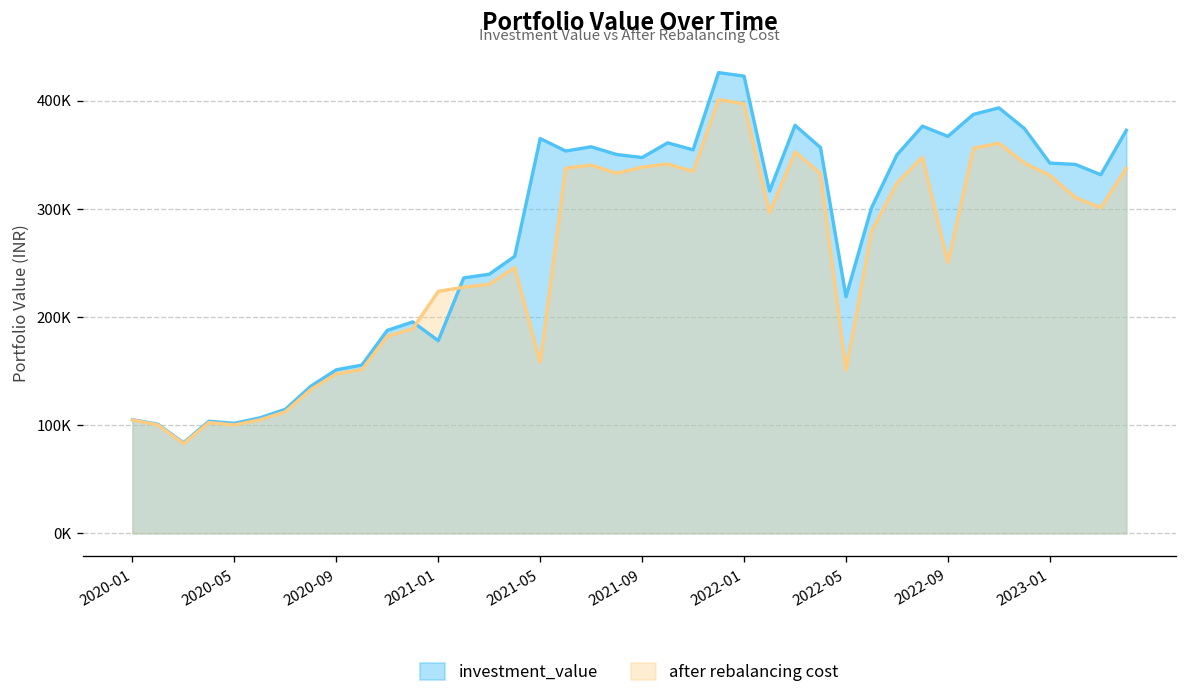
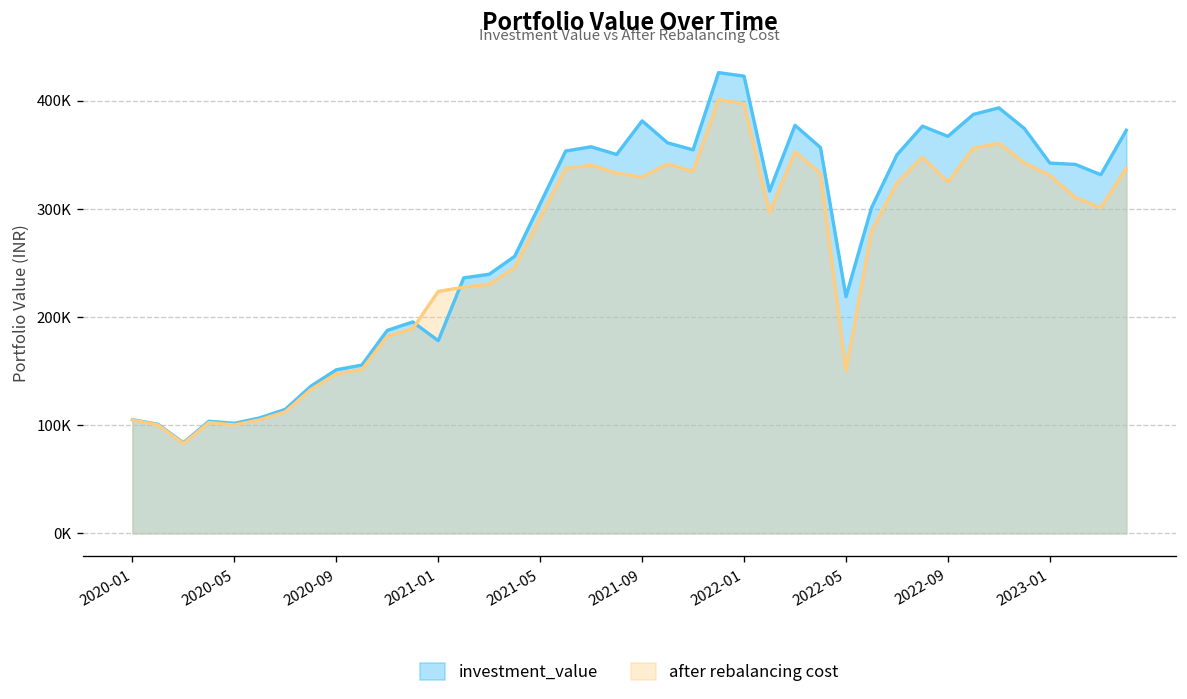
  {
    "investment_value": {
      "2020-09": 150000,
      "2021-01": 180000,
-     "2021-05": 360000,
-     "2021-09": 350000,
+     "2021-05": 300000,
+     "2021-09": 380000,
      "2022-01": 420000,
      "2022-05": 220000,
      "2022-09": 370000,
      "2023-01": 340000
    },
    "after rebalancing cost": {
      "2020-09": 150000,
      "2021-01": 220000,
-     "2021-05": 160000,
-     "2021-09": 340000,
+     "2021-05": 290000,
+     "2021-09": 330000,
      "2022-01": 400000,
      "2022-05": 150000,
-     "2022-09": 250000,
+     "2022-09": 320000,
      "2023-01": 330000
    }
  }
